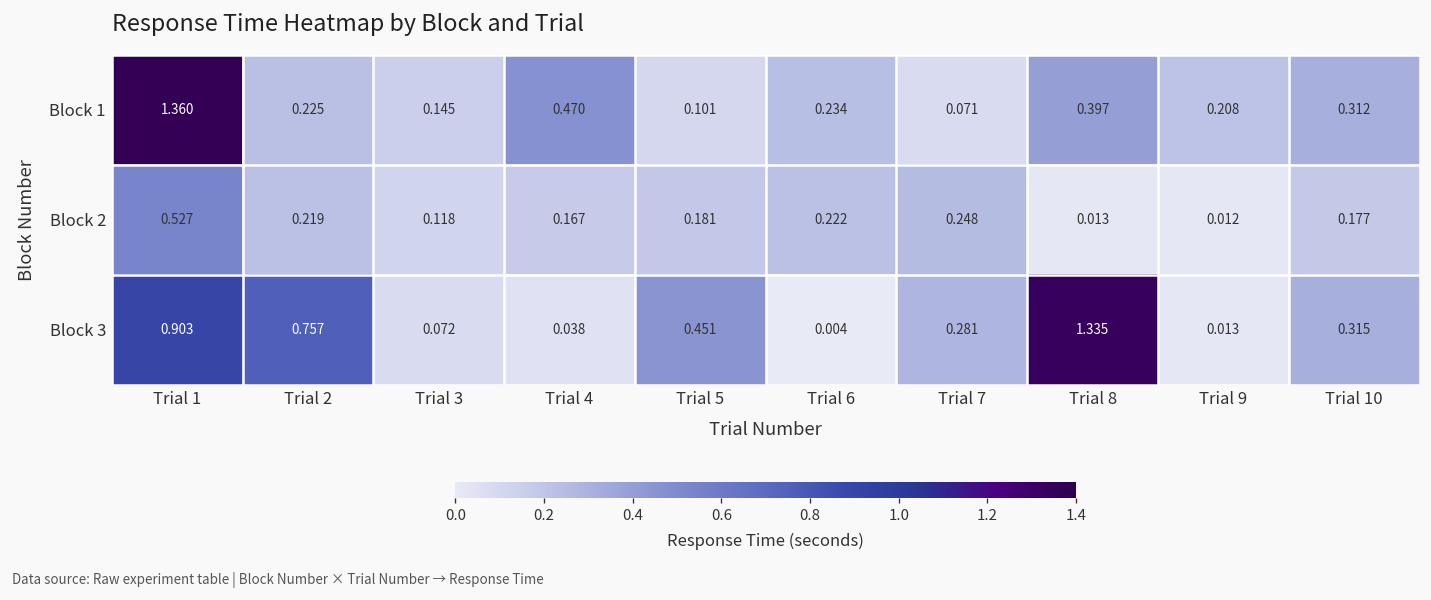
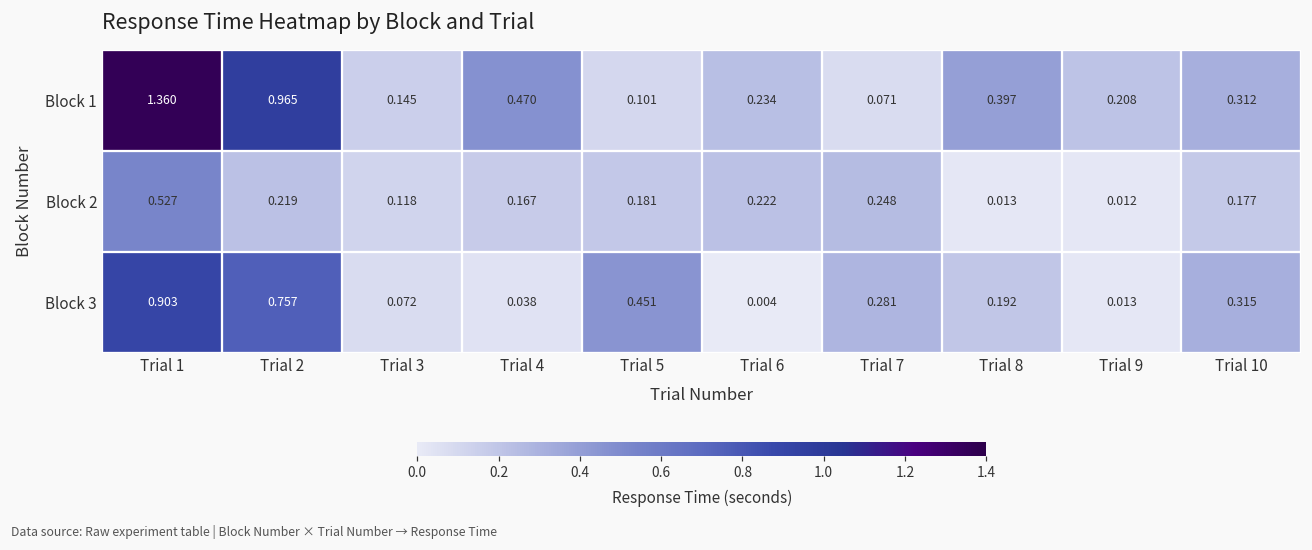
  {
    "Block 1": {
      "Trial 1": 1.360,
-     "Trial 2": 0.225,
+     "Trial 2": 0.965,
      "Trial 3": 0.145,
      "Trial 4": 0.470,
      "Trial 5": 0.101,
      "Trial 6": 0.234,
      "Trial 7": 0.071,
      "Trial 8": 0.397,
      "Trial 9": 0.208,
      "Trial 10": 0.312
    },
    "Block 2": {
      "Trial 1": 0.527,
      "Trial 2": 0.219,
      "Trial 3": 0.118,
      "Trial 4": 0.167,
      "Trial 5": 0.181,
      "Trial 6": 0.222,
      "Trial 7": 0.248,
      "Trial 8": 0.013,
      "Trial 9": 0.012,
      "Trial 10": 0.177
    },
    "Block 3": {
      "Trial 1": 0.903,
      "Trial 2": 0.757,
      "Trial 3": 0.072,
      "Trial 4": 0.038,
      "Trial 5": 0.451,
      "Trial 6": 0.004,
      "Trial 7": 0.281,
-     "Trial 8": 1.335,
+     "Trial 8": 0.192,
      "Trial 9": 0.013,
      "Trial 10": 0.315
    }
  }
